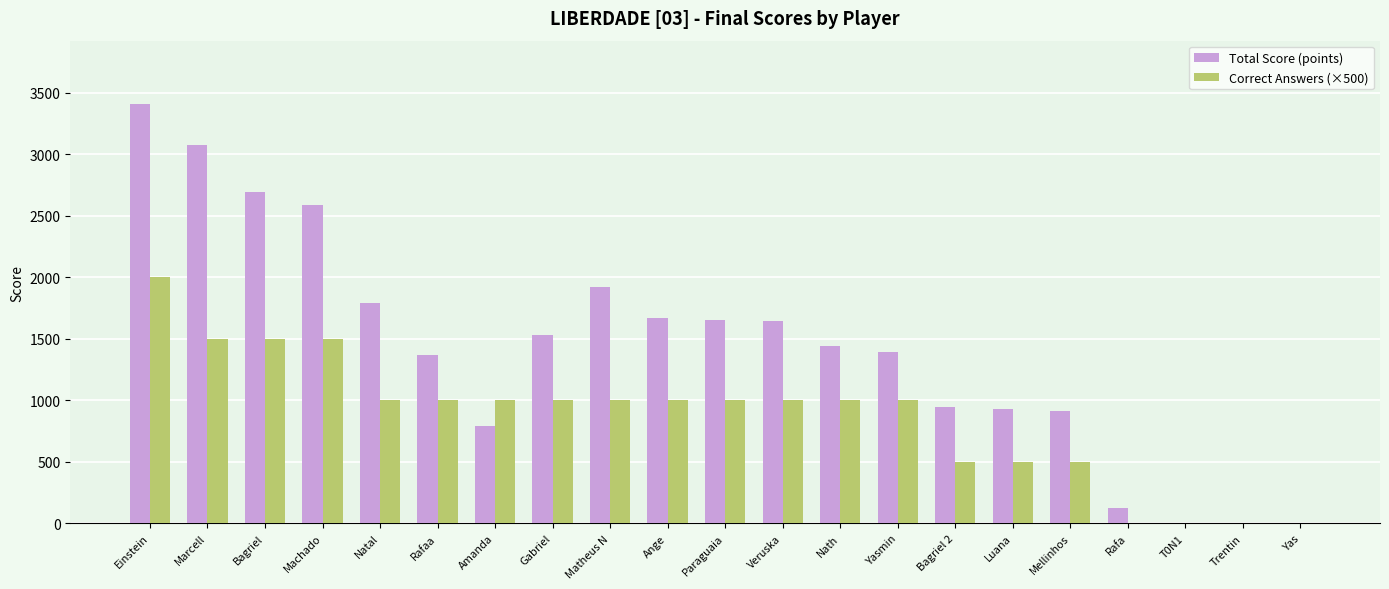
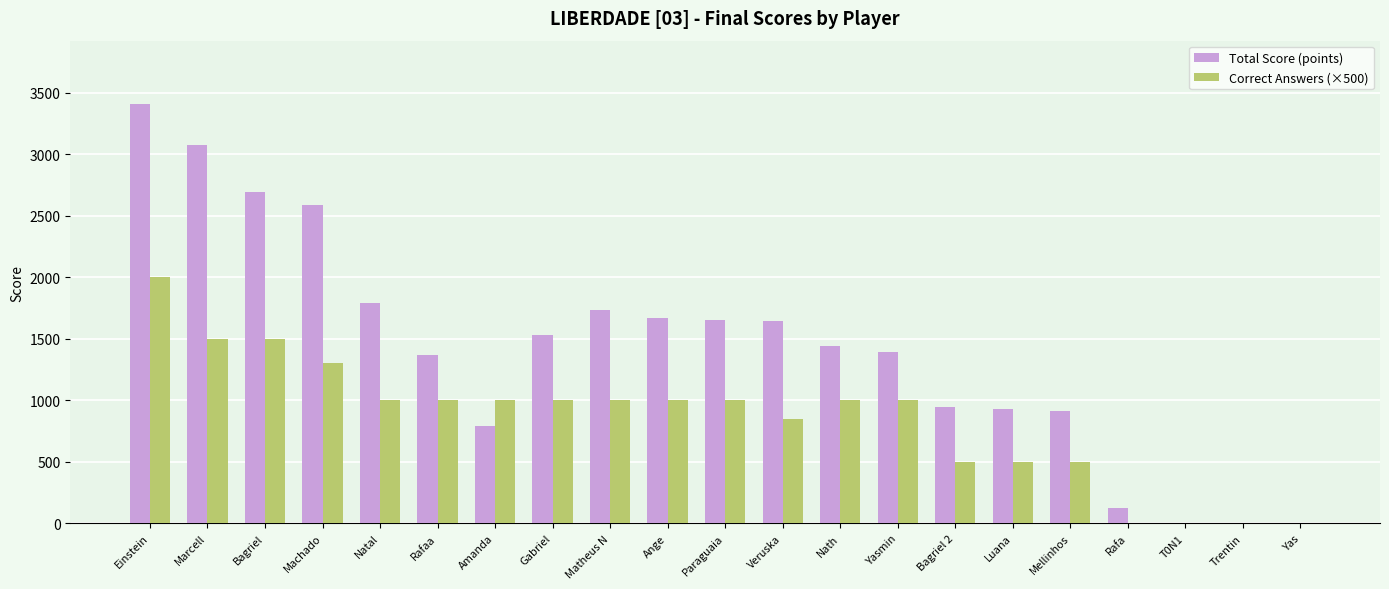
  {
    "Total Score (points)": {
      "Einstein": 3410,
      "Marcell": 3070,
      "Bagriel": 2700,
      "Machado": 2590,
      "Natal": 1790,
      "Rafaa": 1370,
      "Amanda": 790,
      "Gabriel": 1530,
-     "Matheus N": 1920,
+     "Matheus N": 1740,
      "Ange": 1670,
      "Paraguaia": 1660,
      "Veruska": 1650,
      "Nath": 1440,
      "Yasmin": 1400,
      "Bagriel 2": 950,
      "Luana": 930,
      "Mellinhos": 910,
      "Rafa": 130,
      "T0N1": 0,
      "Trentin": 0,
      "Yas": 0
    },
    "Correct Answers (×500)": {
      "Einstein": 2000,
      "Marcell": 1500,
      "Bagriel": 1500,
-     "Machado": 1500,
+     "Machado": 1300,
      "Natal": 1000,
      "Rafaa": 1000,
      "Amanda": 1000,
      "Gabriel": 1000,
      "Matheus N": 1000,
      "Ange": 1000,
      "Paraguaia": 1000,
-     "Veruska": 1000,
+     "Veruska": 850,
      "Nath": 1000,
      "Yasmin": 1000,
      "Bagriel 2": 500,
      "Luana": 500,
      "Mellinhos": 500,
      "Rafa": 0,
      "T0N1": 0,
      "Trentin": 0,
      "Yas": 0
    }
  }
